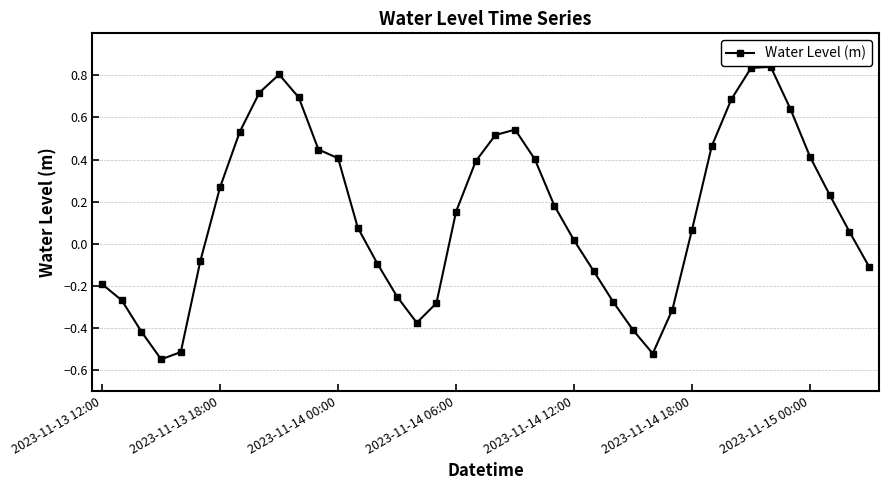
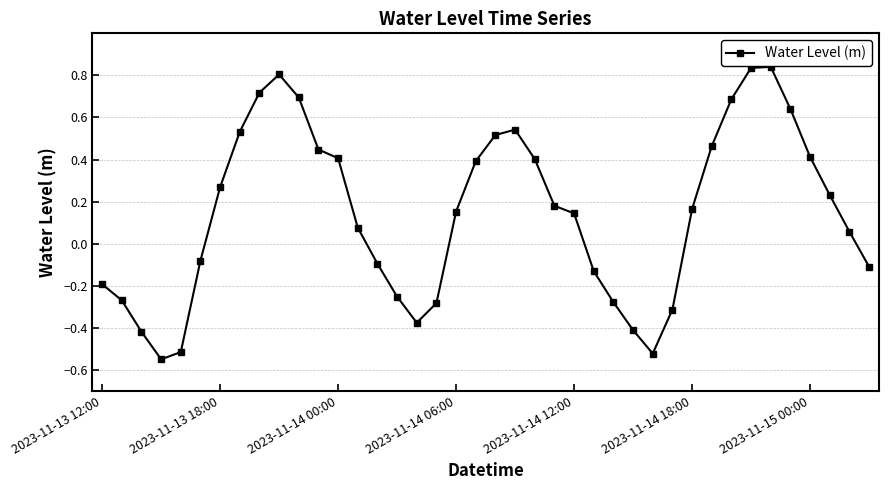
  {
    "2023-11-13 12:00": -0.19,
    "2023-11-13 18:00": 0.27,
    "2023-11-14 00:00": 0.41,
    "2023-11-14 06:00": 0.15,
-   "2023-11-14 12:00": 0.02,
-   "2023-11-14 18:00": 0.07,
+   "2023-11-14 12:00": 0.14,
+   "2023-11-14 18:00": 0.16,
    "2023-11-15 00:00": 0.41
  }
